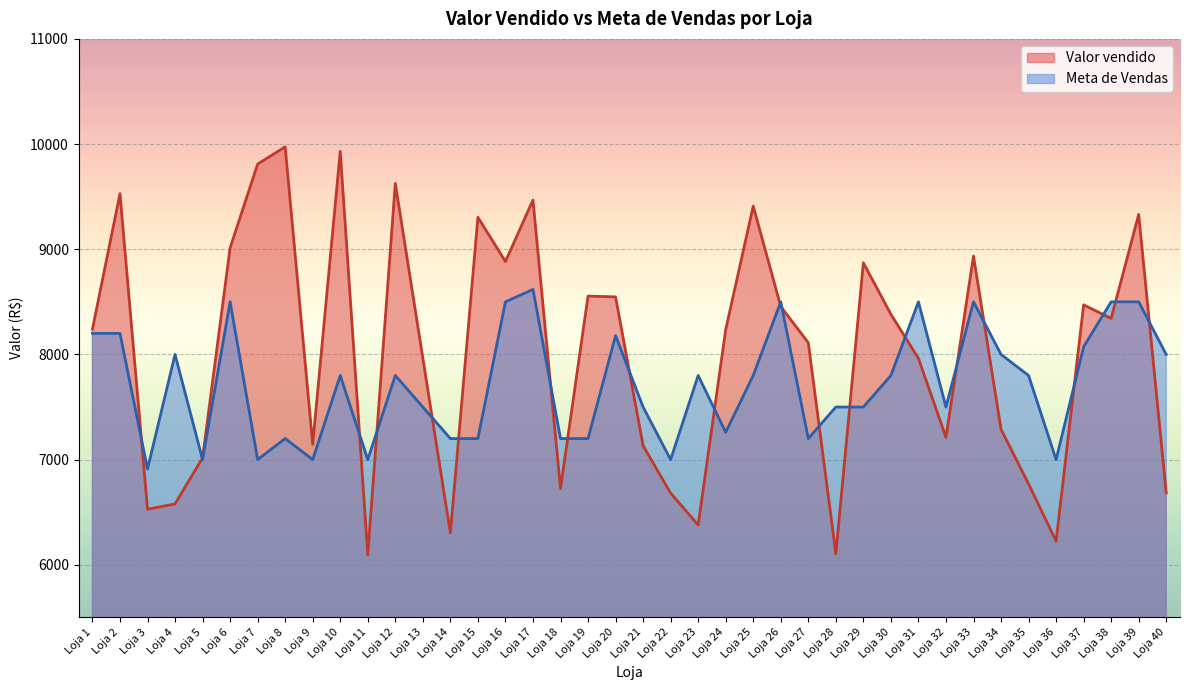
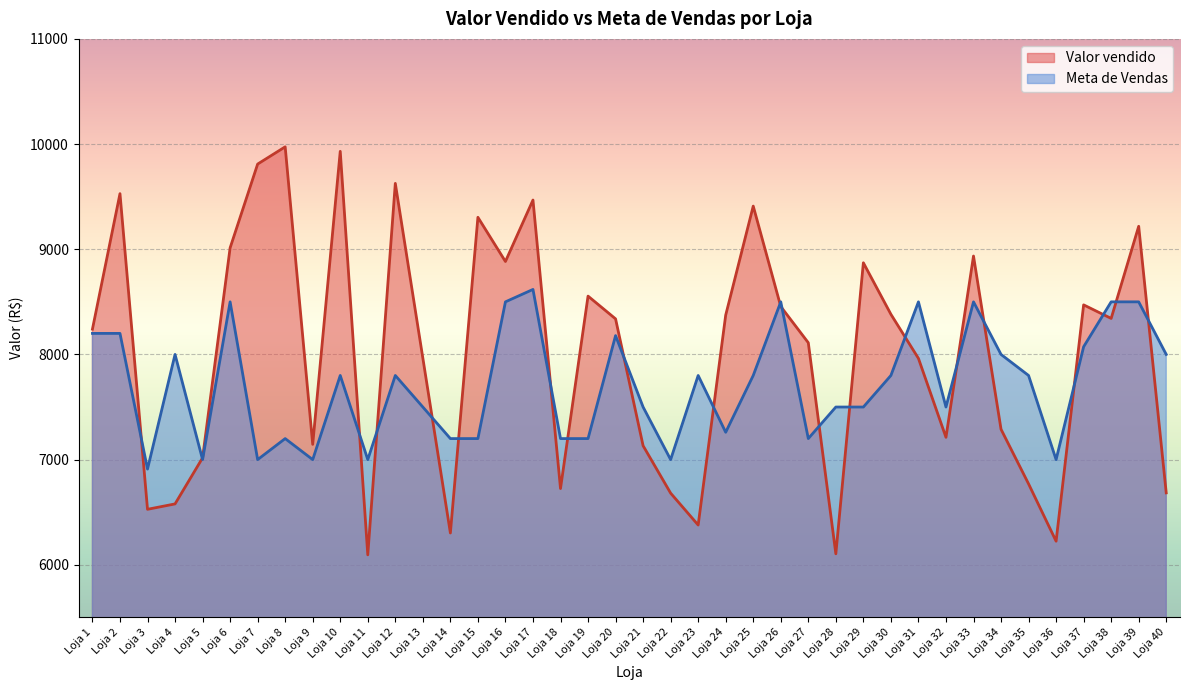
  {
    "Valor vendido": {
      "Loja 1": 8240,
      "Loja 2": 9530,
      "Loja 3": 6530,
      "Loja 4": 6580,
      "Loja 6": 9010,
      "Loja 7": 9810,
      "Loja 8": 9970,
      "Loja 9": 7140,
      "Loja 10": 9930,
      "Loja 11": 6090,
      "Loja 12": 9630,
      "Loja 13": 7970,
      "Loja 14": 6300,
      "Loja 15": 9300,
      "Loja 16": 8880,
      "Loja 17": 9470,
      "Loja 18": 6720,
      "Loja 19": 8550,
-     "Loja 20": 8550,
+     "Loja 20": 8340,
      "Loja 21": 7130,
      "Loja 22": 6680,
      "Loja 23": 6380,
-     "Loja 24": 8240,
+     "Loja 24": 8370,
      "Loja 25": 9410,
      "Loja 26": 8460,
      "Loja 27": 8110,
      "Loja 28": 6100,
      "Loja 29": 8870,
      "Loja 30": 8380,
      "Loja 31": 7960,
      "Loja 32": 7210,
      "Loja 33": 8940,
      "Loja 34": 7290,
      "Loja 35": 6770,
      "Loja 36": 6220,
      "Loja 37": 8470,
      "Loja 38": 8340,
-     "Loja 39": 9330,
+     "Loja 39": 9220,
      "Loja 40": 6680
    },
    "Meta de Vendas": {
      "Loja 1": 8200,
      "Loja 2": 8200,
      "Loja 3": 6910,
      "Loja 4": 8000,
      "Loja 6": 8500,
      "Loja 7": 7000,
      "Loja 8": 7200,
      "Loja 9": 7000,
      "Loja 10": 7800,
      "Loja 11": 7000,
      "Loja 12": 7800,
      "Loja 13": 7500,
      "Loja 14": 7200,
      "Loja 15": 7200,
      "Loja 16": 8500,
      "Loja 17": 8620,
      "Loja 18": 7200,
      "Loja 19": 7200,
      "Loja 20": 8180,
      "Loja 21": 7500,
      "Loja 22": 7000,
      "Loja 23": 7800,
      "Loja 24": 7260,
      "Loja 25": 7800,
      "Loja 26": 8500,
      "Loja 27": 7200,
      "Loja 28": 7500,
      "Loja 29": 7500,
      "Loja 30": 7800,
      "Loja 31": 8500,
      "Loja 32": 7500,
      "Loja 33": 8500,
      "Loja 34": 8000,
      "Loja 35": 7800,
      "Loja 36": 7000,
      "Loja 37": 8070,
      "Loja 38": 8500,
      "Loja 39": 8500,
      "Loja 40": 8000
    }
  }
